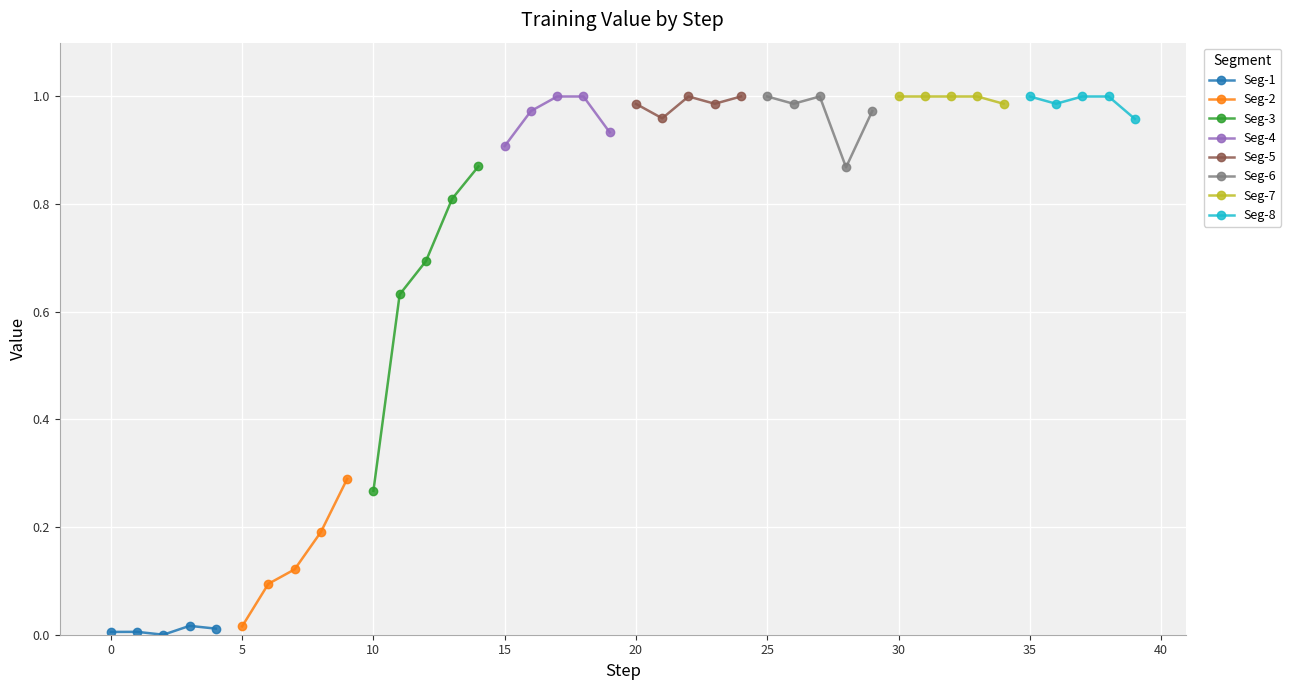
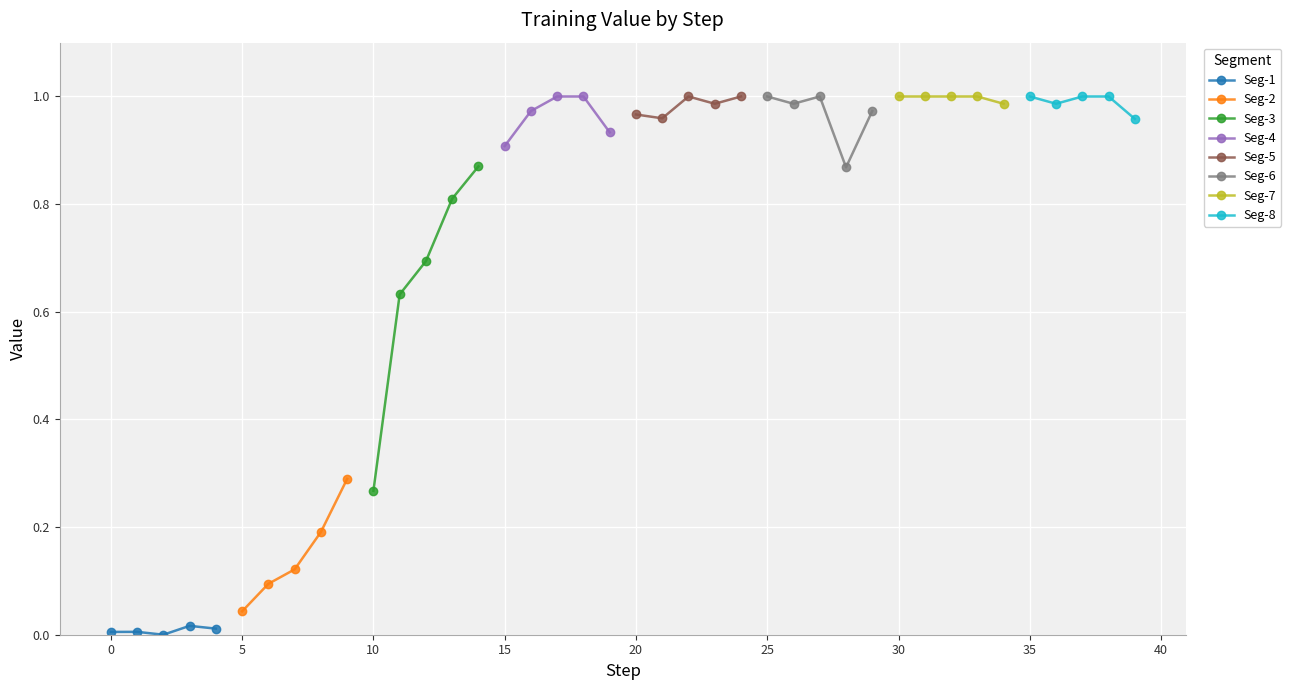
  {
    "Seg-1": {
      "0": 0.01
    },
    "Seg-2": {
-     "5": 0.02
+     "5": 0.04
    },
    "Seg-3": {
      "10": 0.27
    },
    "Seg-4": {
      "15": 0.91
    },
    "Seg-5": {
-     "20": 0.99
+     "20": 0.97
    },
    "Seg-6": {
      "25": 1.00
    },
    "Seg-7": {
      "30": 1.00
    },
    "Seg-8": {
      "35": 1.00
    }
  }
